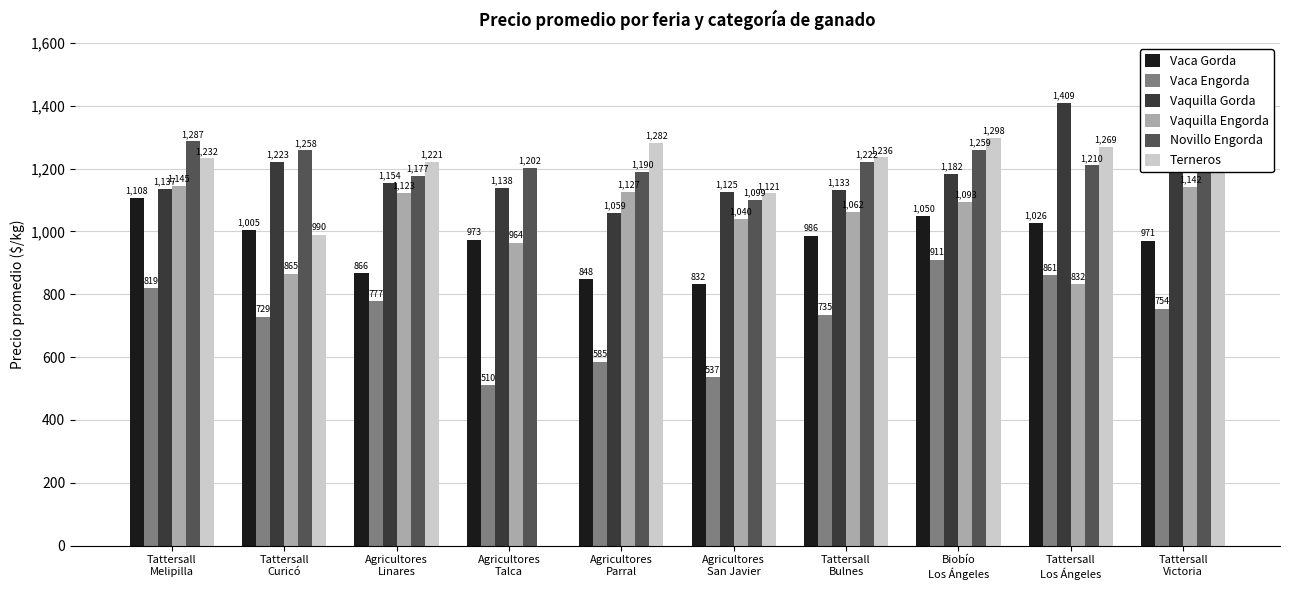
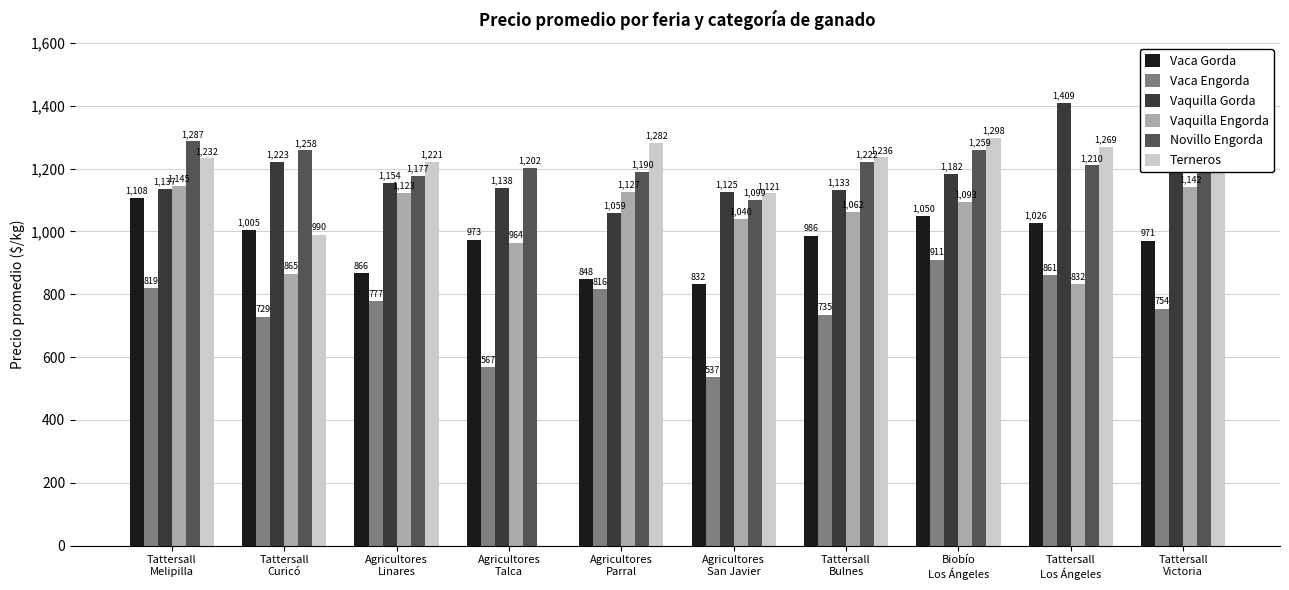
  {
    "Vaca Engorda": {
      "Tattersall Melipilla": 819,
      "Tattersall Curicó": 729,
      "Agricultores Linares": 777,
-     "Agricultores Talca": 510,
-     "Agricultores Parral": 585,
+     "Agricultores Talca": 567,
+     "Agricultores Parral": 816,
      "Agricultores San Javier": 537,
      "Tattersall Bulnes": 735,
      "Biobío Los Ángeles": 911,
      "Tattersall Los Ángeles": 861,
      "Tattersall Victoria": 754
    }
  }
